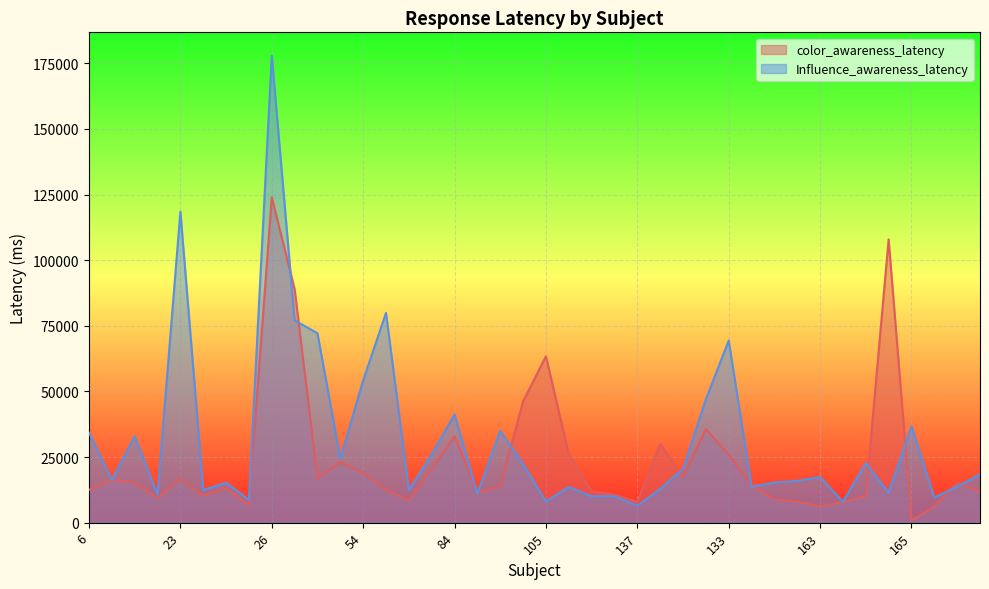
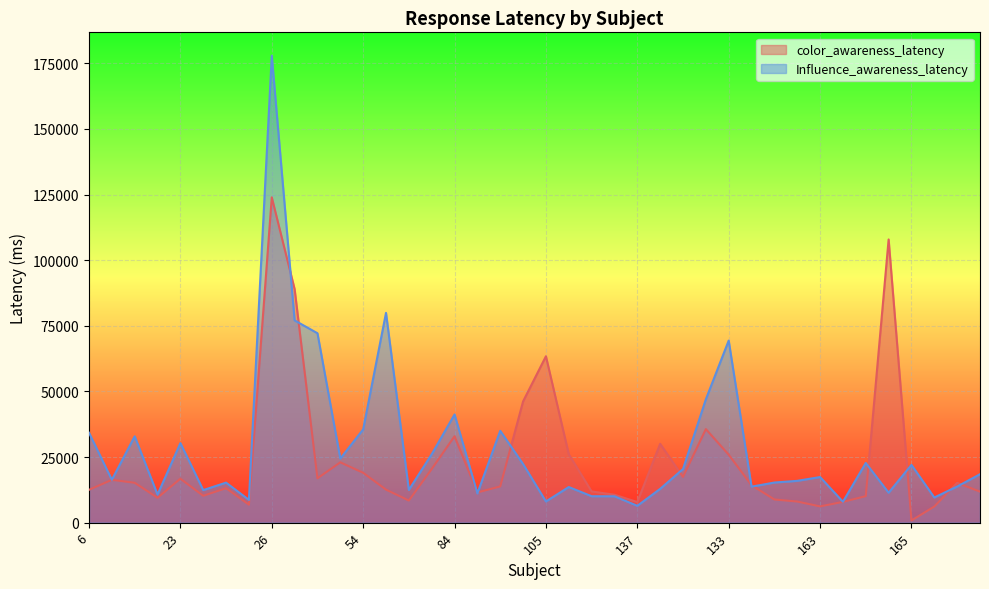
  {
    "color_awareness_latency": {
      "6": 13000,
      "23": 17000,
      "26": 124000,
      "54": 19000,
      "84": 33000,
      "105": 63000,
      "137": 8000,
      "133": 26000,
      "163": 6000,
      "165": 1000
    },
    "Influence_awareness_latency": {
      "6": 34000,
-     "23": 118000,
+     "23": 30000,
      "26": 178000,
-     "54": 54000,
+     "54": 36000,
      "84": 41000,
      "105": 8000,
      "137": 6000,
      "133": 69000,
      "163": 17000,
-     "165": 37000
+     "165": 22000
    }
  }
